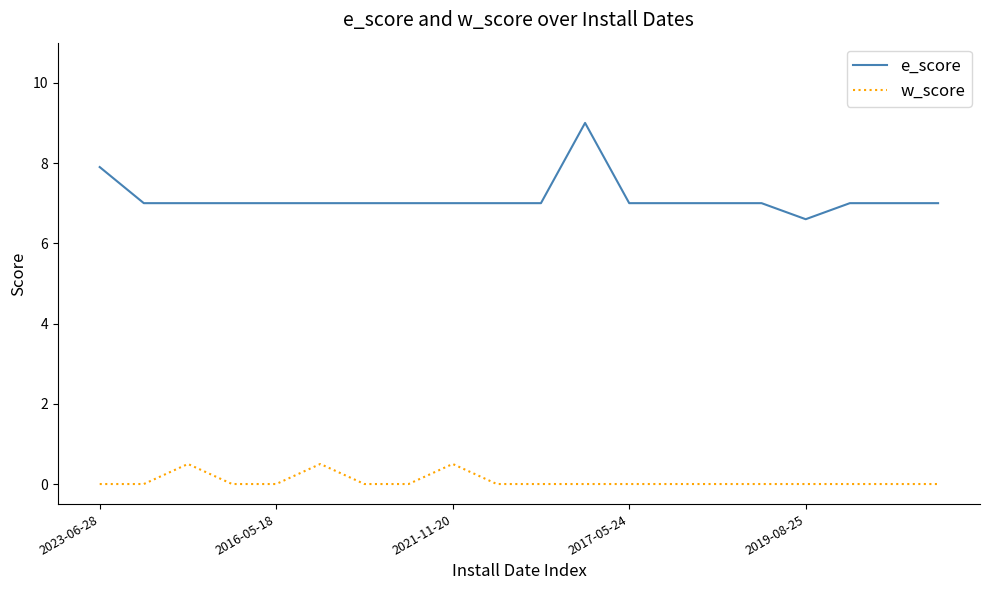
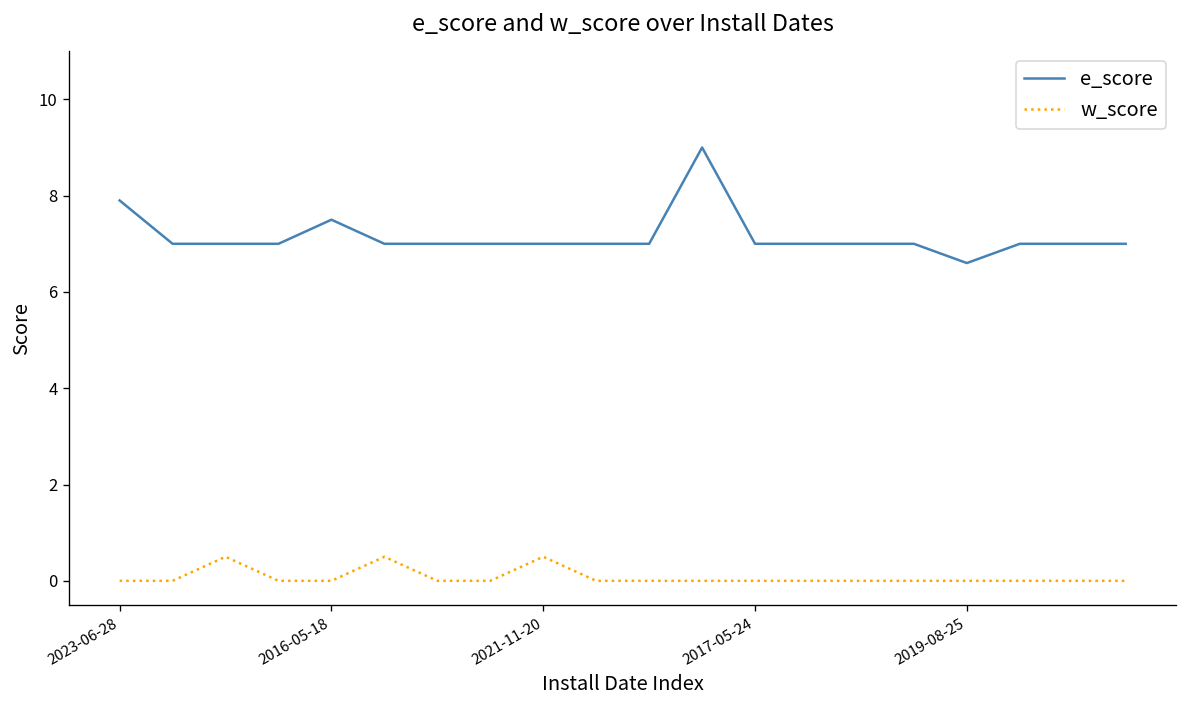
  {
    "e_score": {
      "2023-06-28": 7.9,
-     "2016-05-18": 7.0,
+     "2016-05-18": 7.5,
      "2019-08-25": 6.6
    },
    "w_score": {
      "2023-06-28": 0.0,
      "2016-05-18": 0.0,
      "2019-08-25": 0.0
    }
  }
